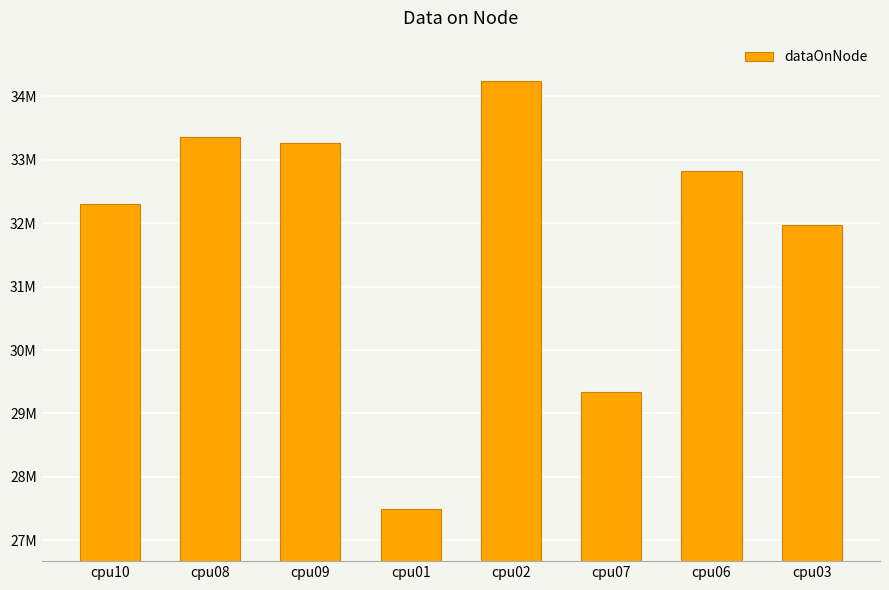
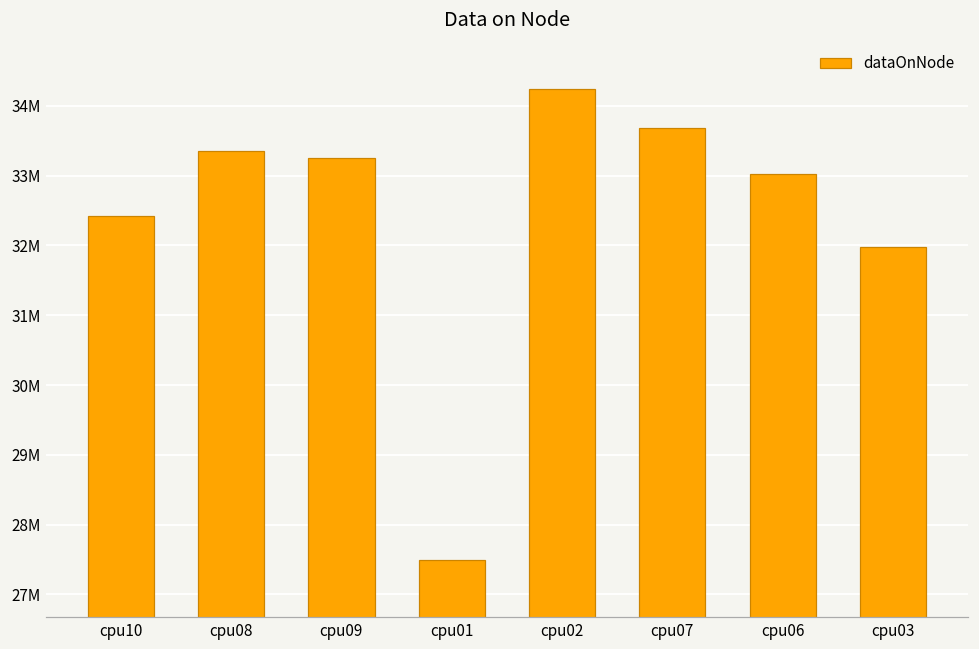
  {
-   "cpu10": 32300000,
+   "cpu10": 32400000,
    "cpu08": 33400000,
    "cpu09": 33300000,
    "cpu01": 27500000,
    "cpu02": 34200000,
-   "cpu07": 29300000,
-   "cpu06": 32800000,
+   "cpu07": 33700000,
+   "cpu06": 33000000,
    "cpu03": 32000000
  }
